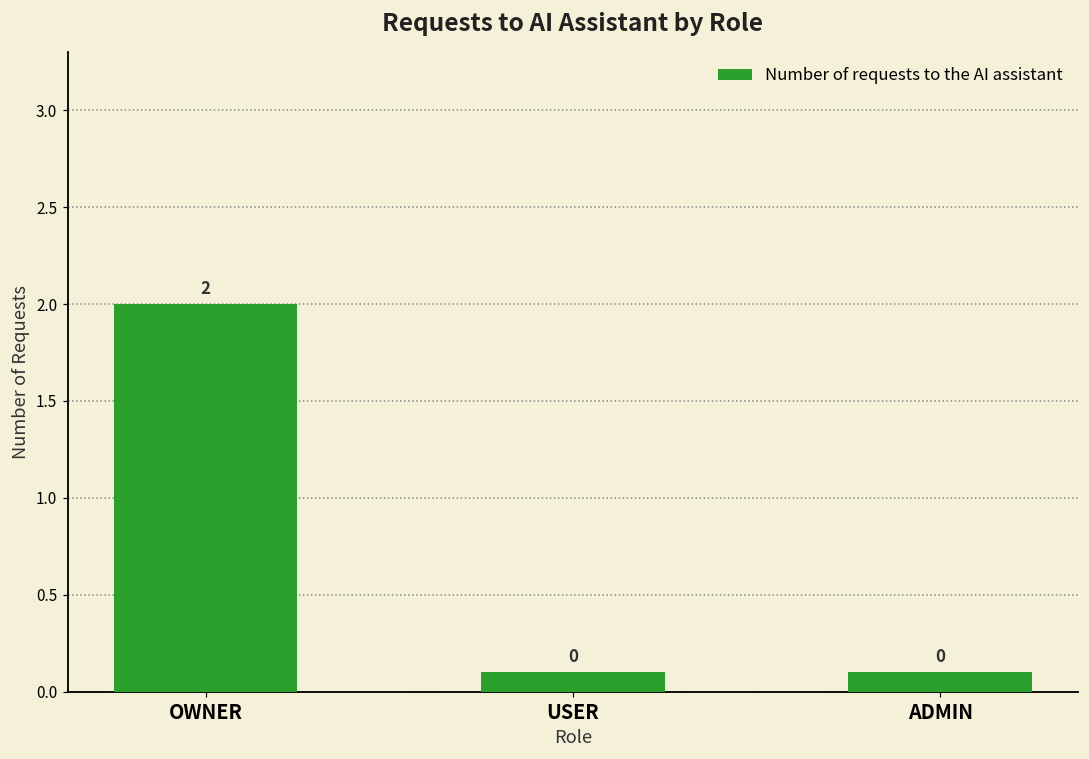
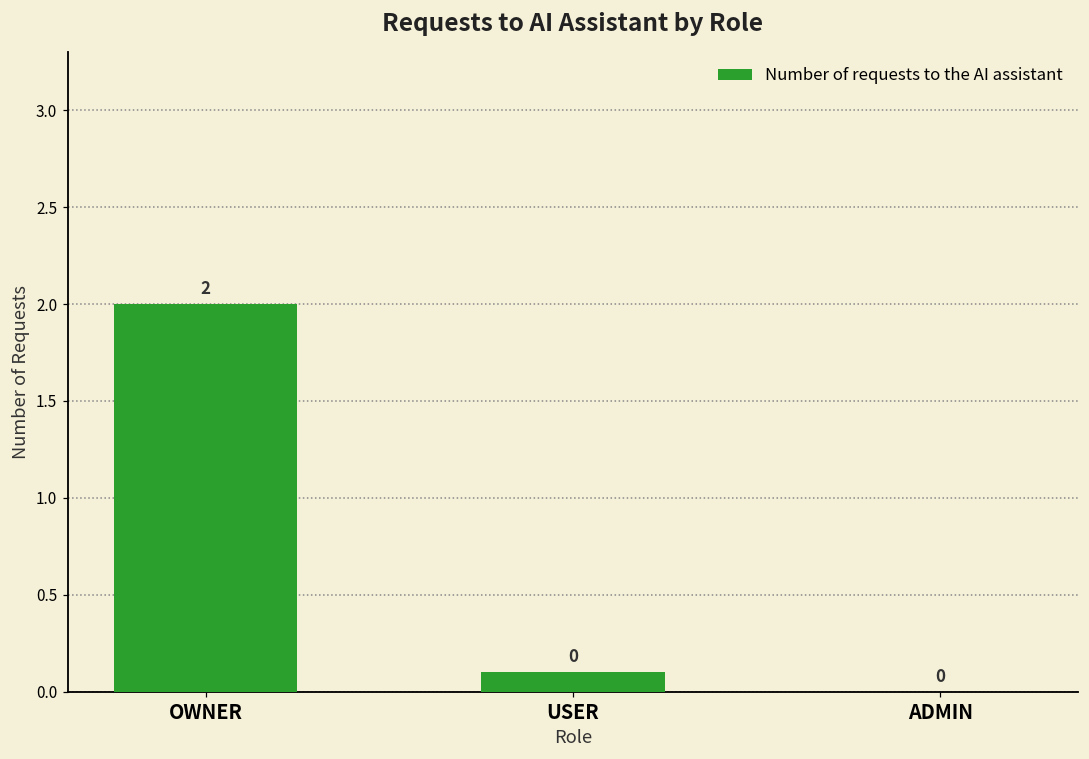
  {
-   "ADMIN": 0.1
+   "ADMIN": 0.0
  }
